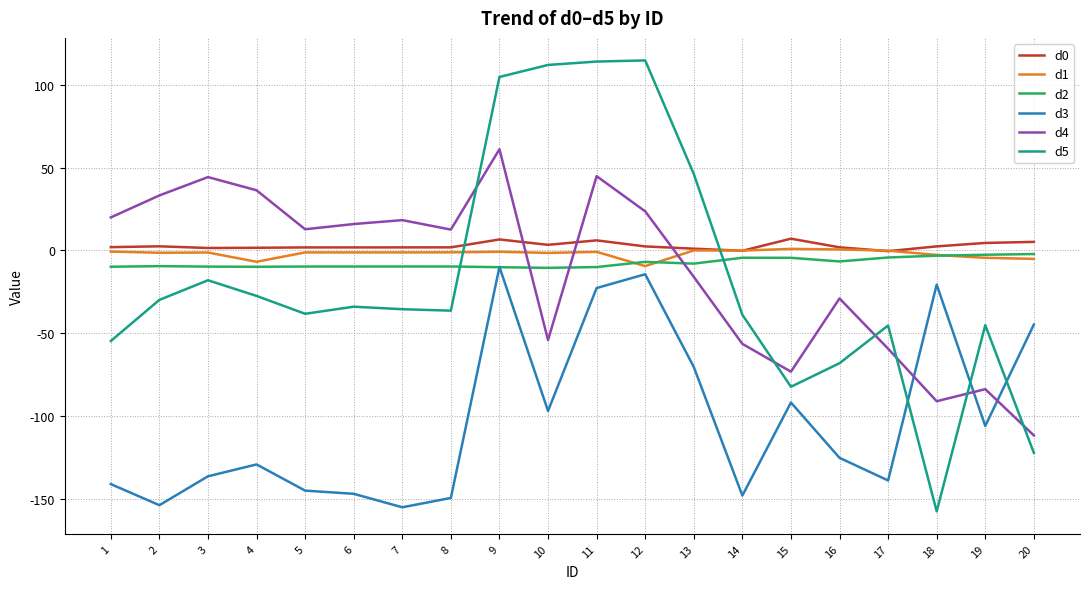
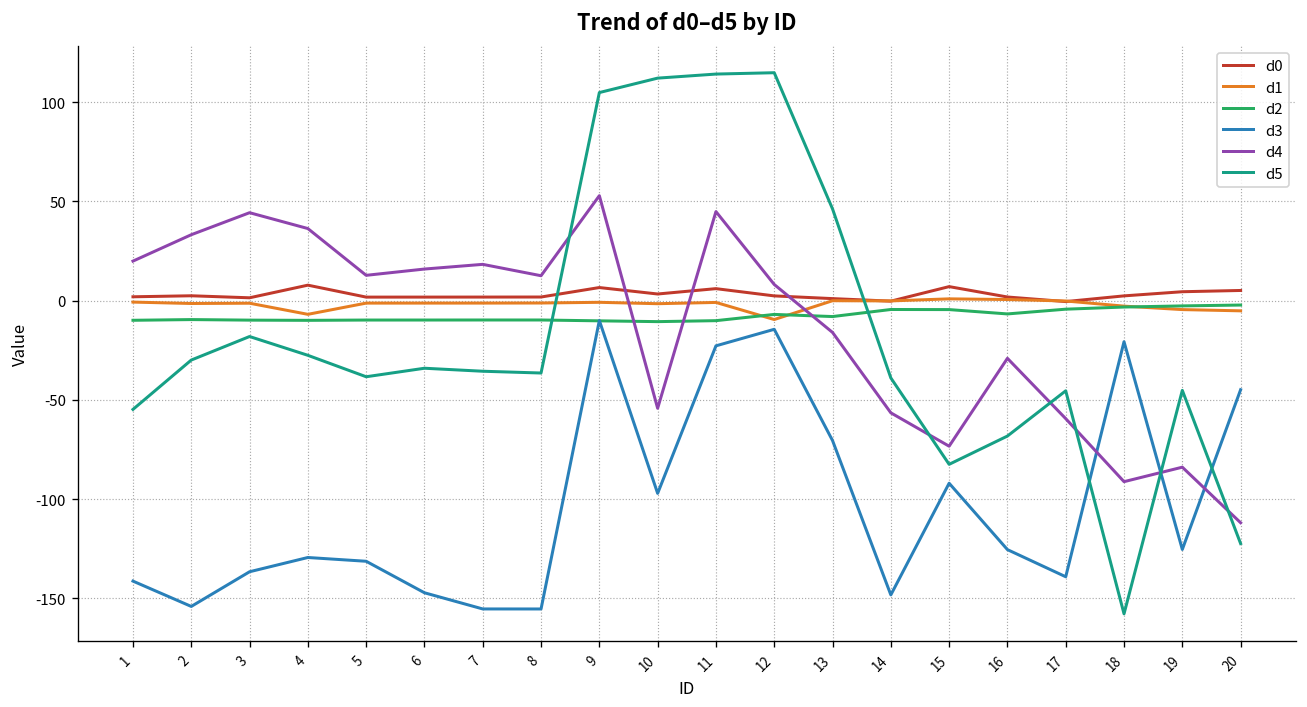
  {
    "d0": {
      "1": 2,
      "2": 2,
      "3": 1,
-     "4": 2,
+     "4": 8,
      "5": 2,
      "6": 2,
      "7": 2,
      "8": 2,
      "9": 7,
      "10": 3,
      "11": 6,
      "12": 2,
      "15": 7,
      "18": 2,
      "19": 4,
      "20": 5
    },
    "d1": {
      "1": -1,
      "2": -1,
      "3": -1,
      "4": -7,
      "5": -1,
      "6": -1,
      "7": -1,
      "8": -1,
      "9": -1,
      "10": -2,
      "11": -1,
      "12": -10,
      "15": 1,
      "19": -5,
      "20": -5
    },
    "d3": {
      "1": -141,
      "2": -154,
      "3": -137,
      "4": -129,
-     "5": -145,
+     "5": -131,
      "6": -147,
      "7": -155,
-     "8": -150,
+     "8": -155,
      "10": -97,
      "11": -23,
      "12": -14,
      "13": -70,
      "14": -148,
      "15": -92,
      "16": -125,
      "17": -139,
      "18": -21,
-     "19": -106,
+     "19": -125,
      "20": -45
    },
    "d4": {
      "1": 20,
      "2": 33,
      "3": 44,
      "4": 36,
      "5": 13,
      "6": 16,
      "7": 18,
      "8": 13,
-     "9": 61,
+     "9": 53,
      "10": -54,
      "11": 45,
-     "12": 24,
+     "12": 8,
      "13": -16,
      "14": -57,
      "15": -73,
      "16": -29,
      "17": -59,
      "18": -91,
      "19": -84,
      "20": -112
    }
  }
